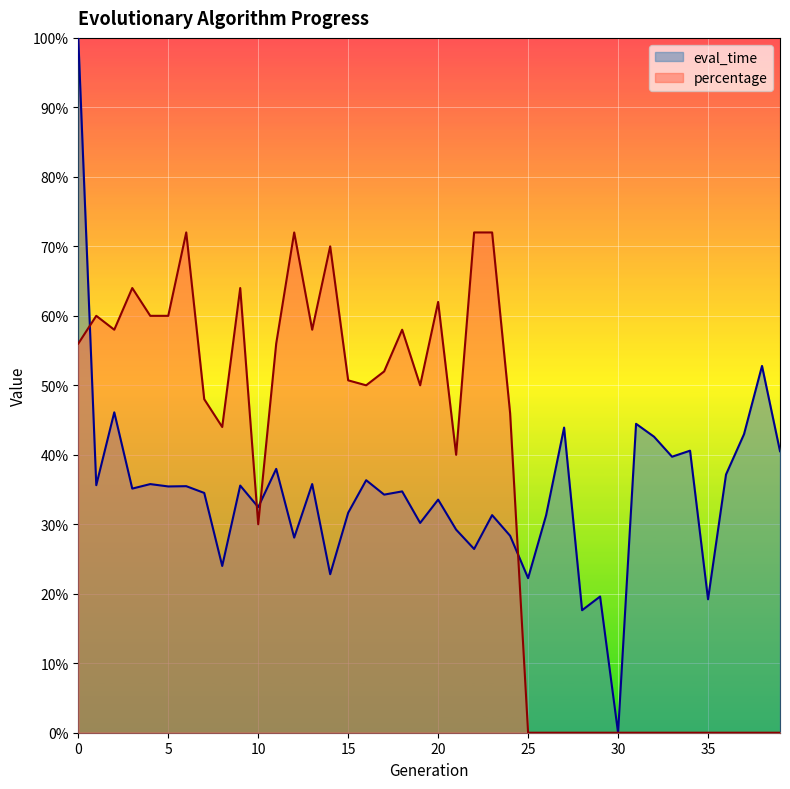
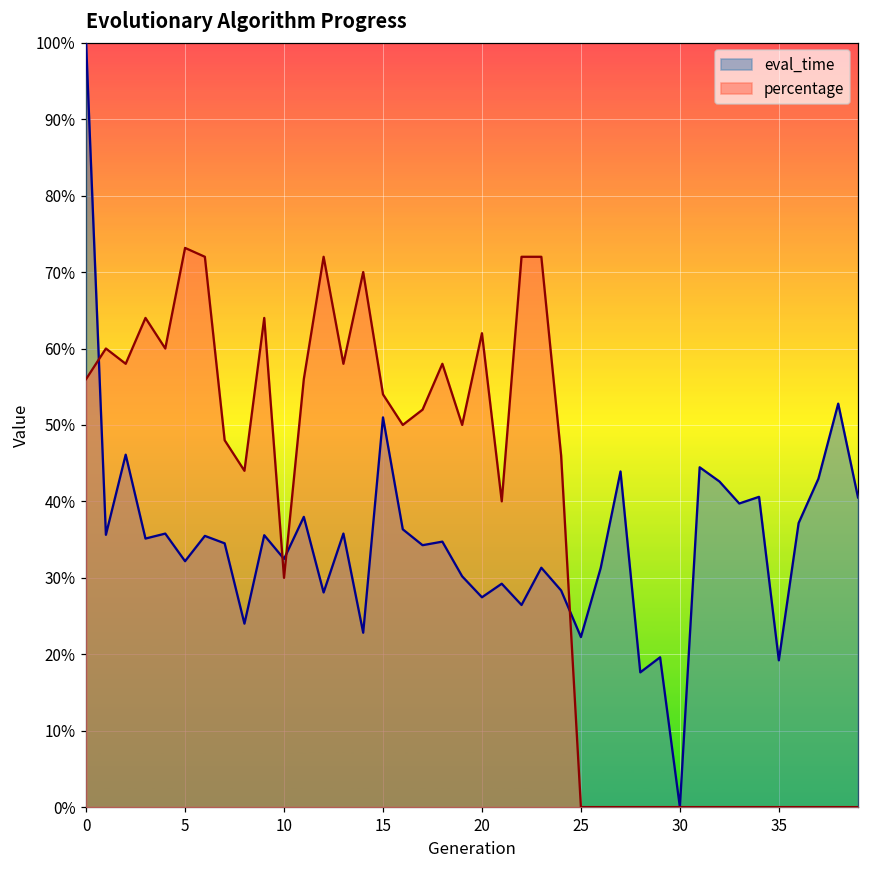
  {
    "eval_time": {
      "0": "100%",
-     "5": "35%",
+     "5": "32%",
      "10": "32%",
-     "15": "32%",
-     "20": "34%",
+     "15": "51%",
+     "20": "27%",
      "25": "22%",
      "35": "19%"
    },
    "percentage": {
      "0": "56%",
-     "5": "60%",
+     "5": "73%",
      "10": "30%",
-     "15": "51%",
+     "15": "54%",
      "20": "62%",
      "25": "0%",
      "35": "0%"
    }
  }
